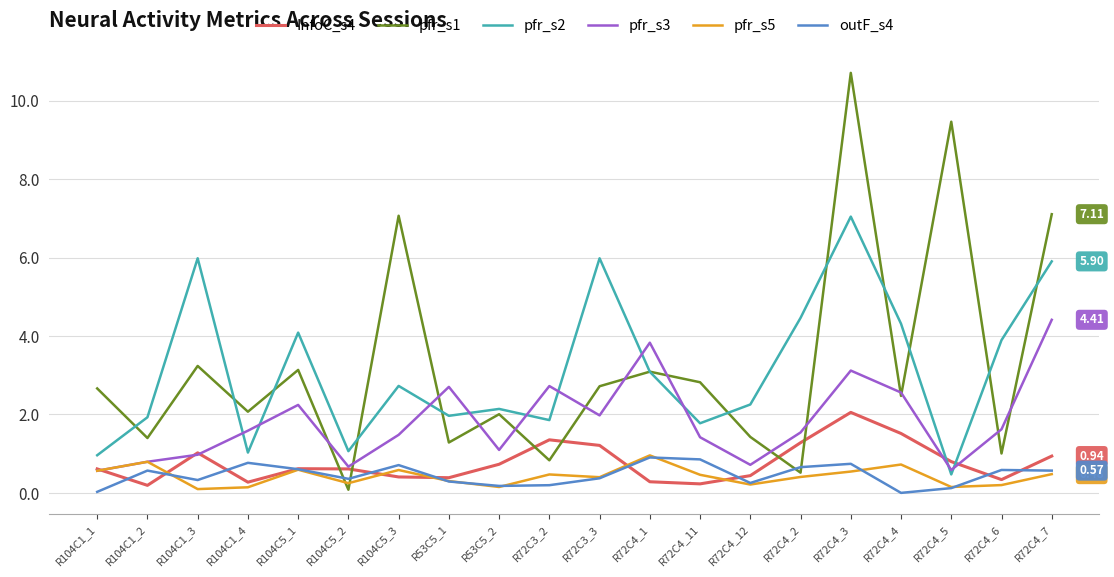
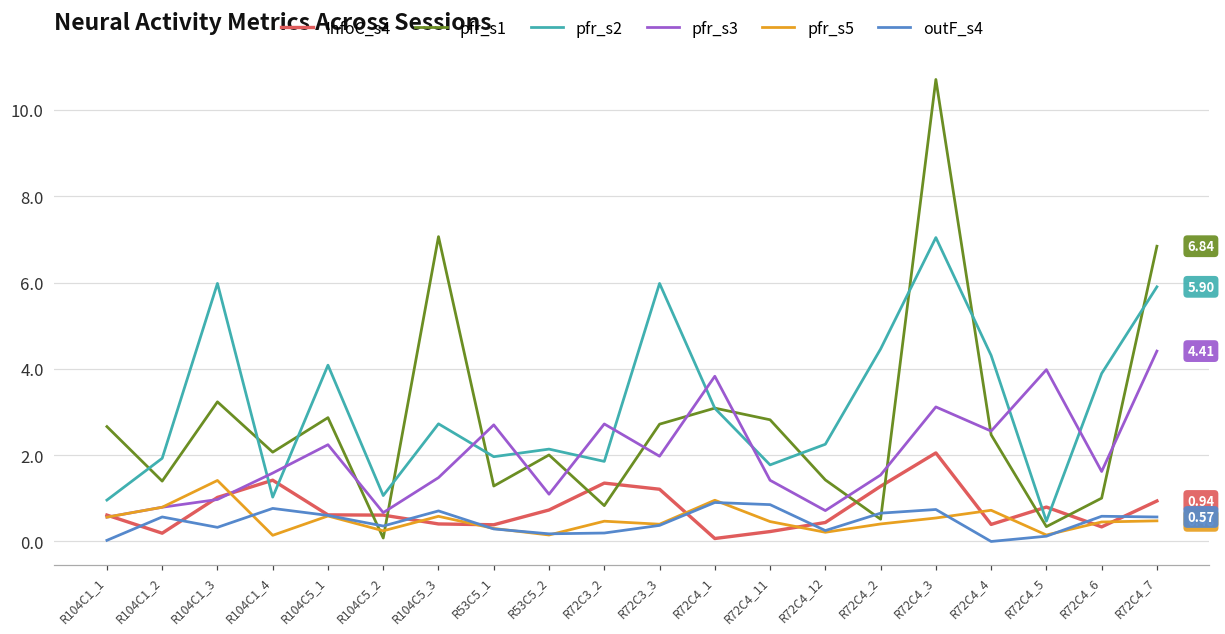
  {
    "InfoC_s4": {
      "R104C1_2": 0.2,
-     "R104C1_4": 0.3,
+     "R104C1_4": 1.4,
      "R104C5_3": 0.4,
      "R53C5_1": 0.4,
      "R53C5_2": 0.7,
      "R72C3_2": 1.4,
      "R72C3_3": 1.2,
-     "R72C4_1": 0.3,
+     "R72C4_1": 0.1,
      "R72C4_11": 0.2,
      "R72C4_12": 0.4,
      "R72C4_2": 1.3,
      "R72C4_3": 2.1,
-     "R72C4_4": 1.5,
+     "R72C4_4": 0.4,
      "R72C4_5": 0.8,
      "R72C4_6": 0.3,
      "R72C4_7": 0.9
    },
    "pfr_s1": {
-     "R104C5_1": 3.1,
-     "R72C4_5": 9.5,
-     "R72C4_7": 7.11
+     "R104C5_1": 2.9,
+     "R72C4_5": 0.3,
+     "R72C4_7": 6.84
    },
    "pfr_s3": {
      "R104C1_4": 1.6,
      "R104C5_1": 2.2,
      "R104C5_3": 1.5,
      "R53C5_1": 2.7,
      "R53C5_2": 1.1,
      "R72C3_2": 2.7,
      "R72C3_3": 2.0,
      "R72C4_1": 3.8,
      "R72C4_11": 1.4,
      "R72C4_12": 0.7,
      "R72C4_2": 1.5,
      "R72C4_3": 3.1,
      "R72C4_4": 2.6,
-     "R72C4_5": 0.6,
+     "R72C4_5": 4.0,
      "R72C4_6": 1.6,
      "R72C4_7": 4.4
    },
    "pfr_s5": {
-     "R104C1_3": 0.1,
+     "R104C1_3": 1.4,
      "R104C1_4": 0.1,
      "R104C5_2": 0.2,
      "R104C5_3": 0.6,
      "R72C3_2": 0.5,
      "R72C4_11": 0.5,
      "R72C4_2": 0.4,
      "R72C4_3": 0.5,
      "R72C4_4": 0.7,
-     "R72C4_6": 0.2
+     "R72C4_6": 0.5
    }
  }
